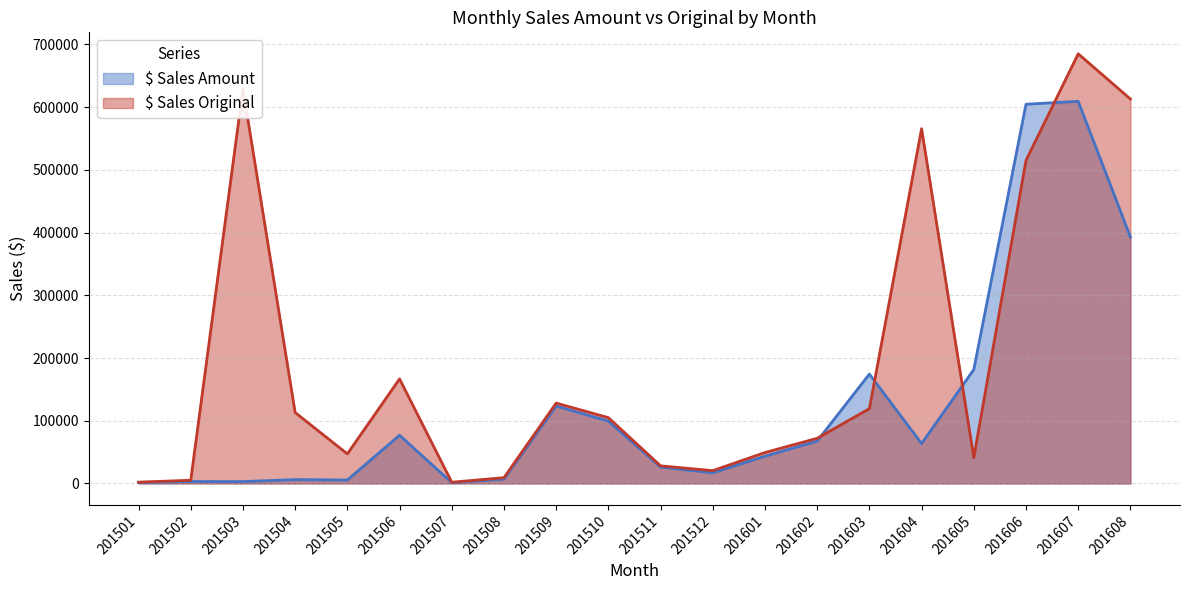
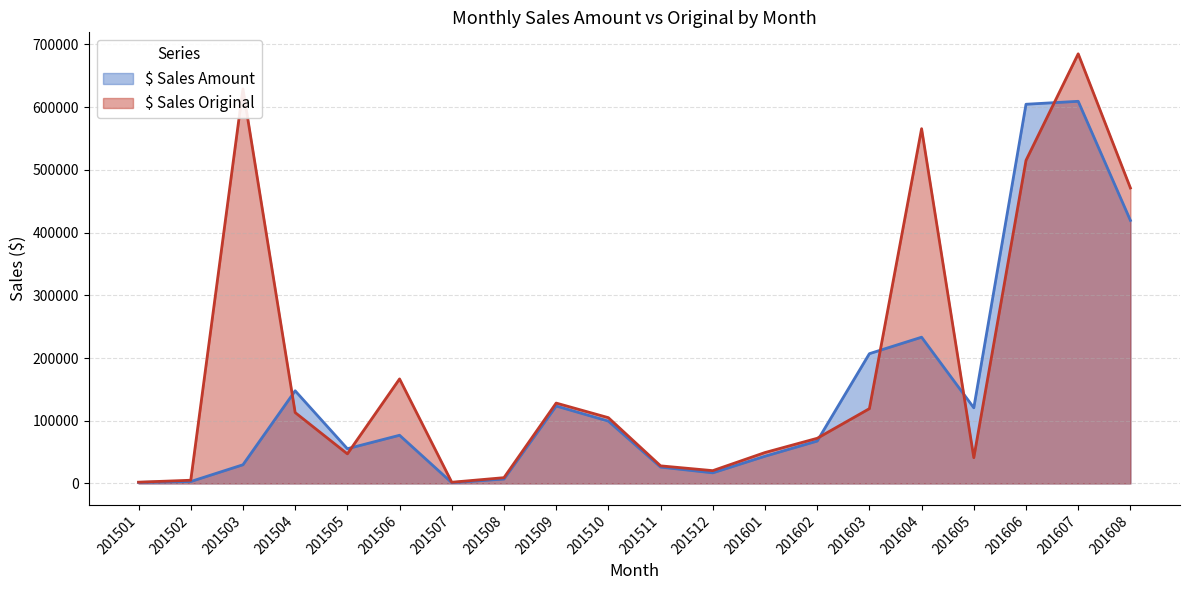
  {
    "$ Sales Amount": {
-     "201503": 0,
-     "201504": 10000,
-     "201505": 10000,
+     "201503": 30000,
+     "201504": 150000,
+     "201505": 60000,
      "201506": 80000,
      "201509": 120000,
      "201510": 100000,
      "201601": 40000,
      "201602": 70000,
-     "201603": 170000,
-     "201604": 60000,
-     "201605": 180000,
+     "201603": 210000,
+     "201604": 230000,
+     "201605": 120000,
      "201606": 600000,
      "201607": 610000,
-     "201608": 390000
+     "201608": 420000
    },
    "$ Sales Original": {
      "201504": 110000,
      "201505": 50000,
      "201506": 170000,
      "201509": 130000,
      "201510": 100000,
      "201601": 50000,
      "201602": 70000,
      "201603": 120000,
      "201604": 570000,
      "201605": 40000,
      "201606": 520000,
      "201607": 690000,
-     "201608": 610000
+     "201608": 470000
    }
  }
